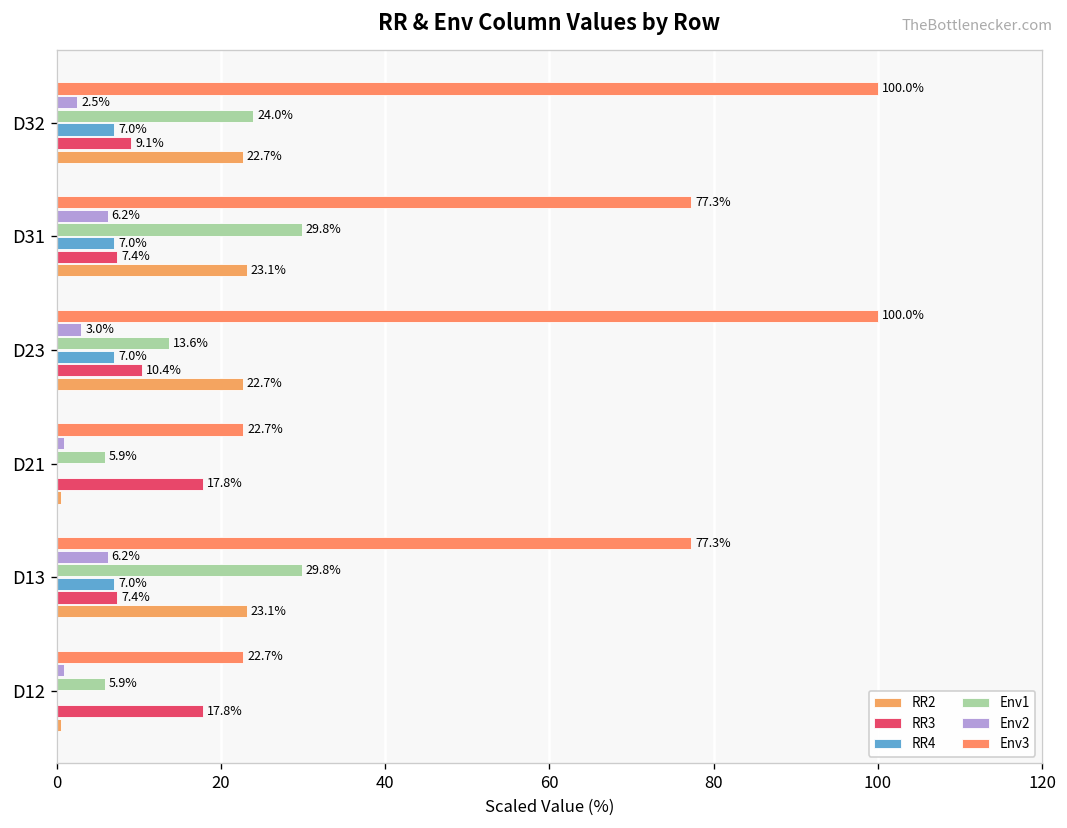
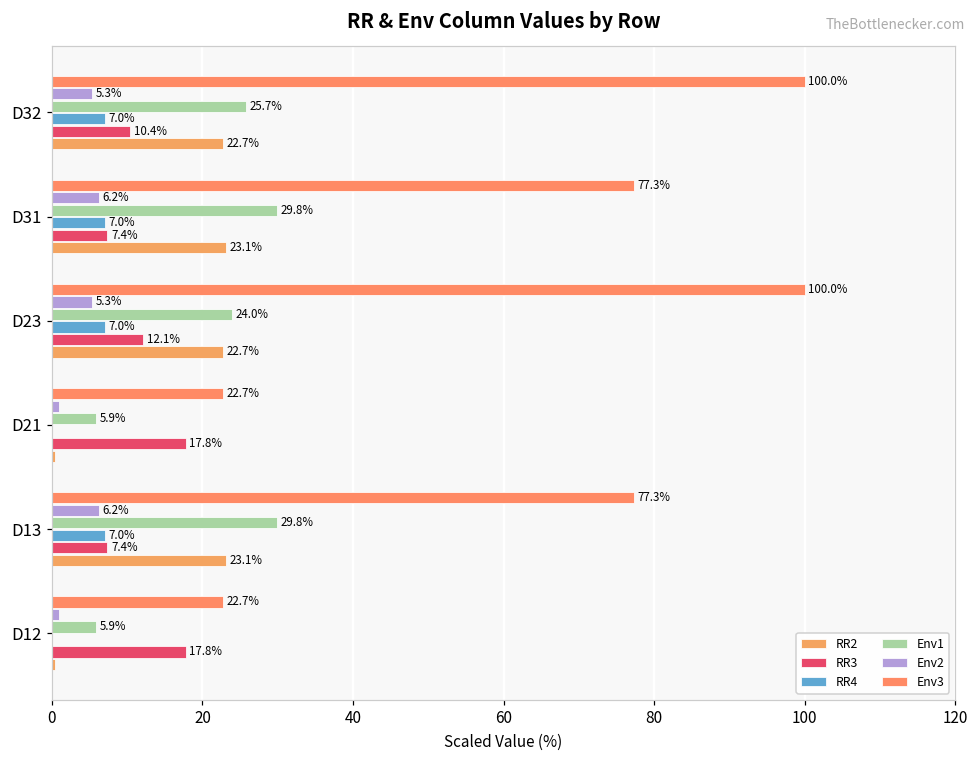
  {
    "RR3": {
-     "D32": "9.1%",
+     "D32": "10.4%",
      "D31": "7.4%",
-     "D23": "10.4%",
+     "D23": "12.1%",
      "D21": "17.8%",
      "D13": "7.4%",
      "D12": "17.8%"
    },
    "RR4": {
      "D32": "7.0%",
      "D31": "7.0%",
      "D23": "7.0%",
      "D13": "7.0%"
    },
    "Env1": {
-     "D32": "24.0%",
+     "D32": "25.7%",
      "D31": "29.8%",
-     "D23": "13.6%",
+     "D23": "24.0%",
      "D21": "5.9%",
      "D13": "29.8%",
      "D12": "5.9%"
    },
    "Env2": {
-     "D32": "2.5%",
+     "D32": "5.3%",
      "D31": "6.2%",
-     "D23": "3.0%",
+     "D23": "5.3%",
      "D13": "6.2%"
    }
  }
